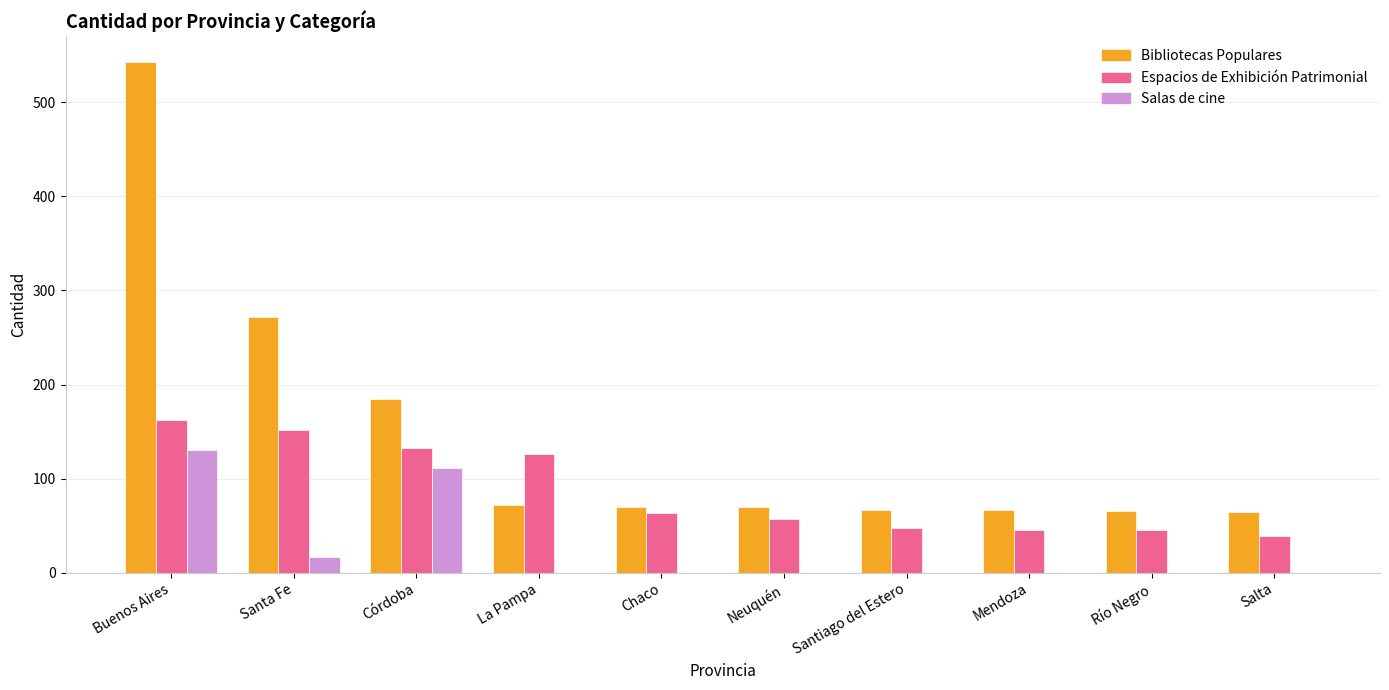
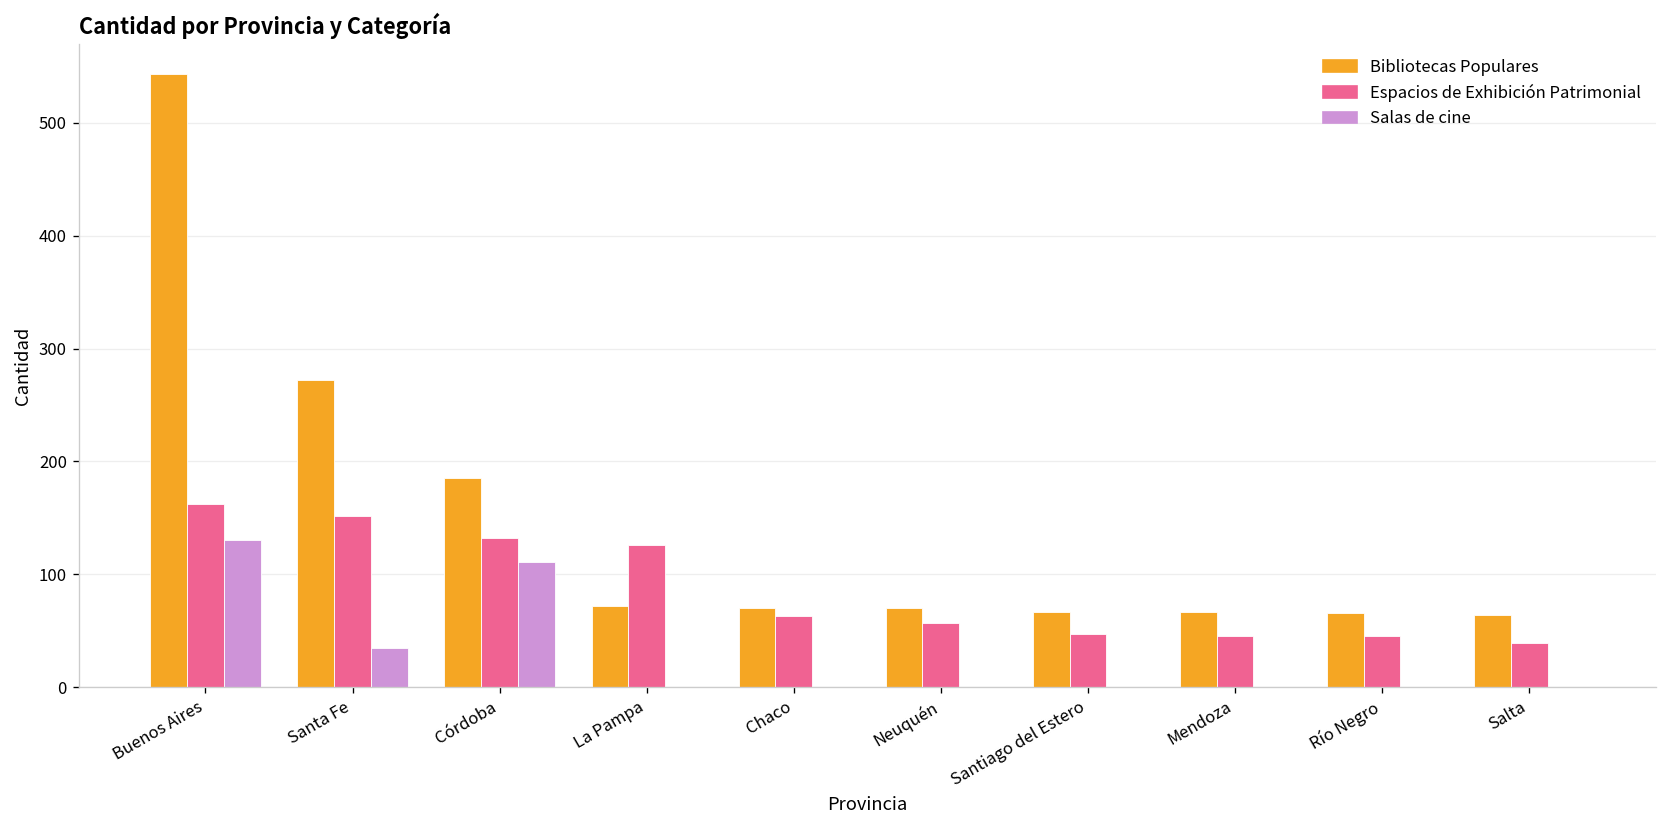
  {
    "Bibliotecas Populares": {
      "Buenos Aires": 540,
      "Santa Fe": 270,
      "Córdoba": 190,
      "La Pampa": 70,
      "Chaco": 70,
      "Neuquén": 70,
      "Santiago del Estero": 70,
      "Mendoza": 70,
      "Río Negro": 70,
      "Salta": 60
    },
    "Espacios de Exhibición Patrimonial": {
      "Buenos Aires": 160,
      "Santa Fe": 150,
      "Córdoba": 130,
      "La Pampa": 130,
      "Chaco": 60,
      "Neuquén": 60,
      "Santiago del Estero": 50,
      "Mendoza": 50,
      "Río Negro": 50,
      "Salta": 40
    },
    "Salas de cine": {
      "Buenos Aires": 130,
-     "Santa Fe": 20,
+     "Santa Fe": 40,
      "Córdoba": 110,
      "La Pampa": 0,
      "Chaco": 0,
      "Neuquén": 0,
      "Santiago del Estero": 0,
      "Mendoza": 0,
      "Río Negro": 0,
      "Salta": 0
    }
  }
